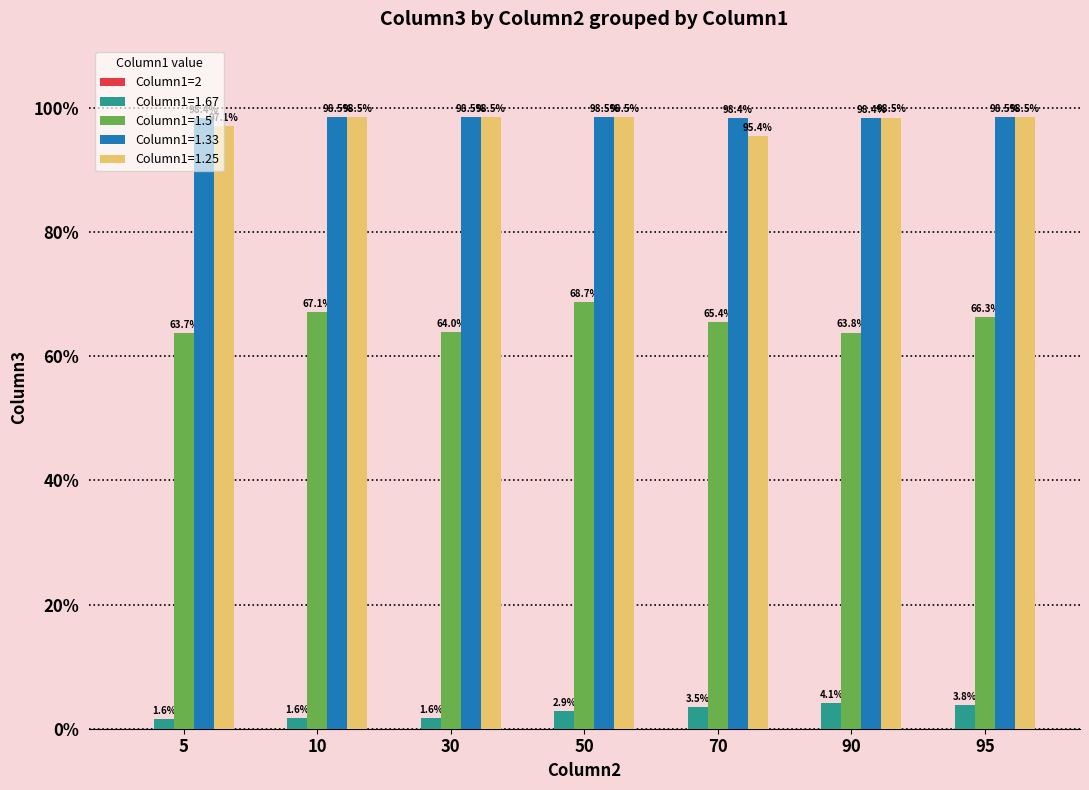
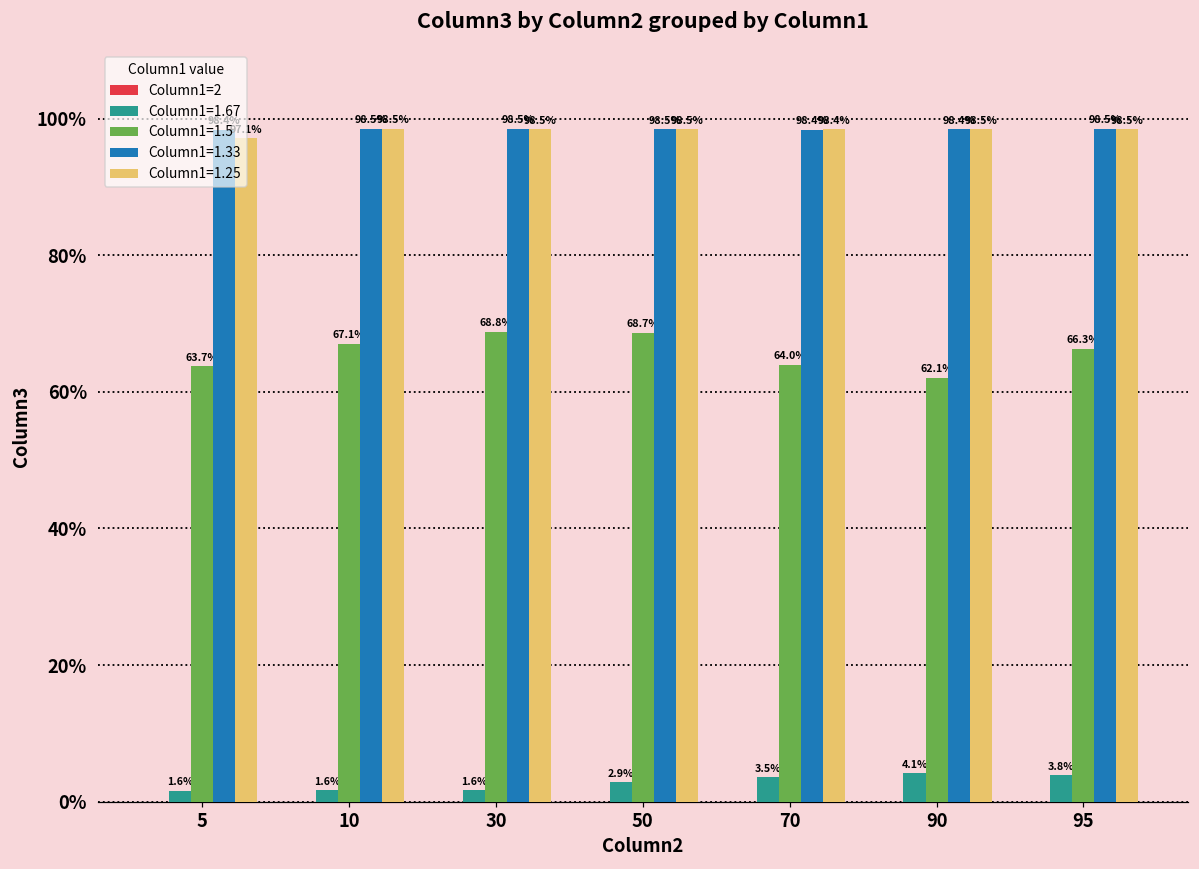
  {
    "Column1=2": {
      "5": "0%",
      "10": "0%",
      "30": "0%",
      "50": "0%",
      "70": "0%",
      "90": "0%",
      "95": "0%"
    },
    "Column1=1.5": {
      "5": "63.7%",
      "10": "67.1%",
-     "30": "64.0%",
+     "30": "68.8%",
      "50": "68.7%",
-     "70": "65.4%",
-     "90": "63.8%",
+     "70": "64.0%",
+     "90": "62.1%",
      "95": "66.3%"
    },
    "Column1=1.25": {
-     "70": "95.4%"
+     "70": "98.4%"
    }
  }
